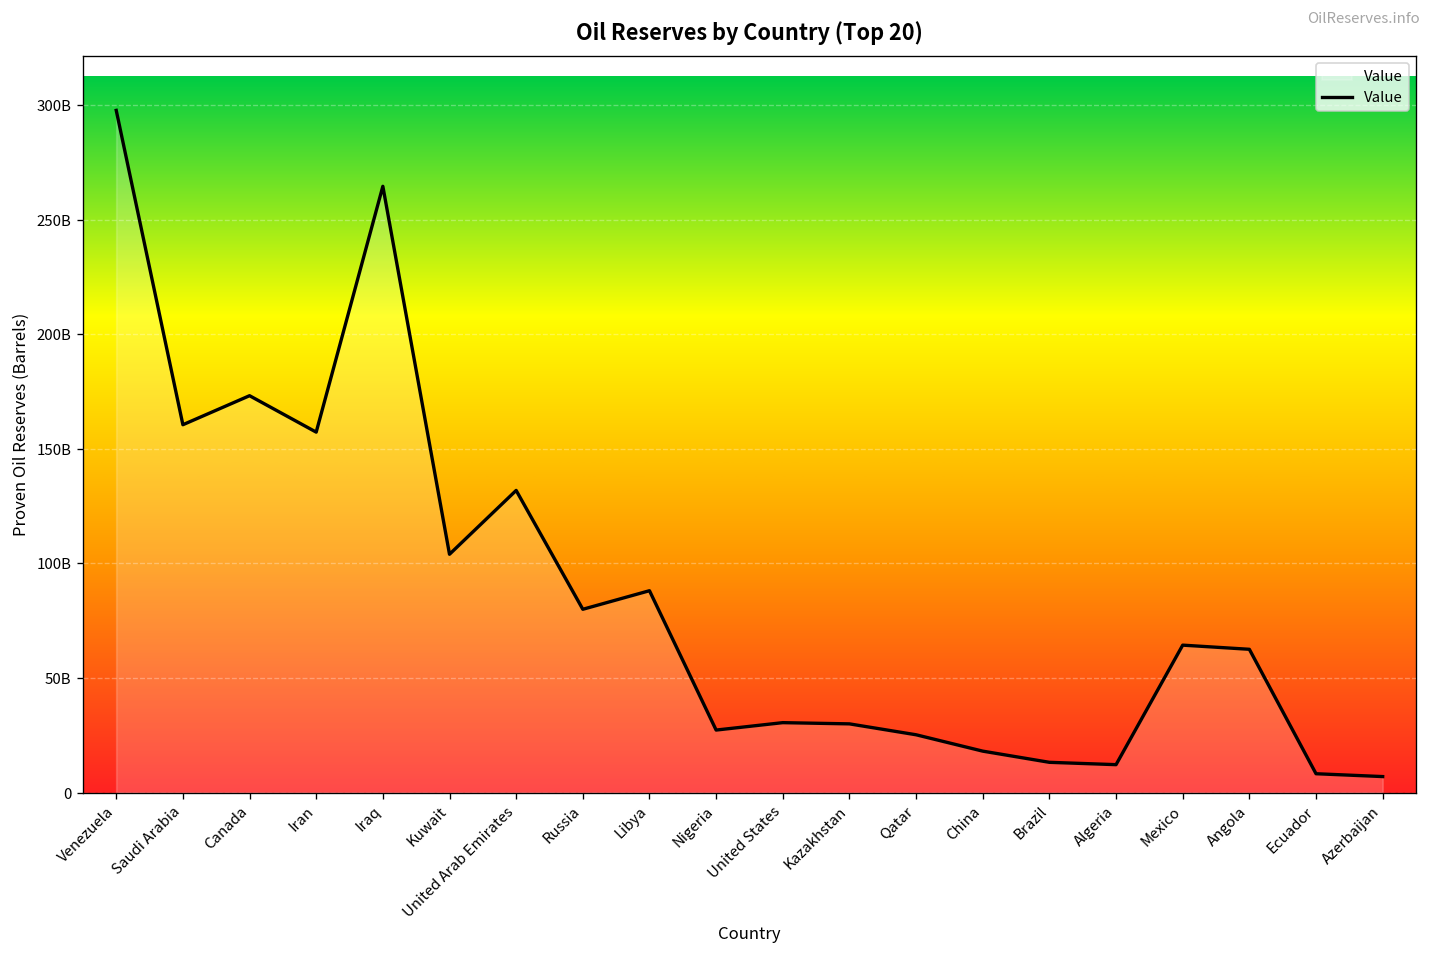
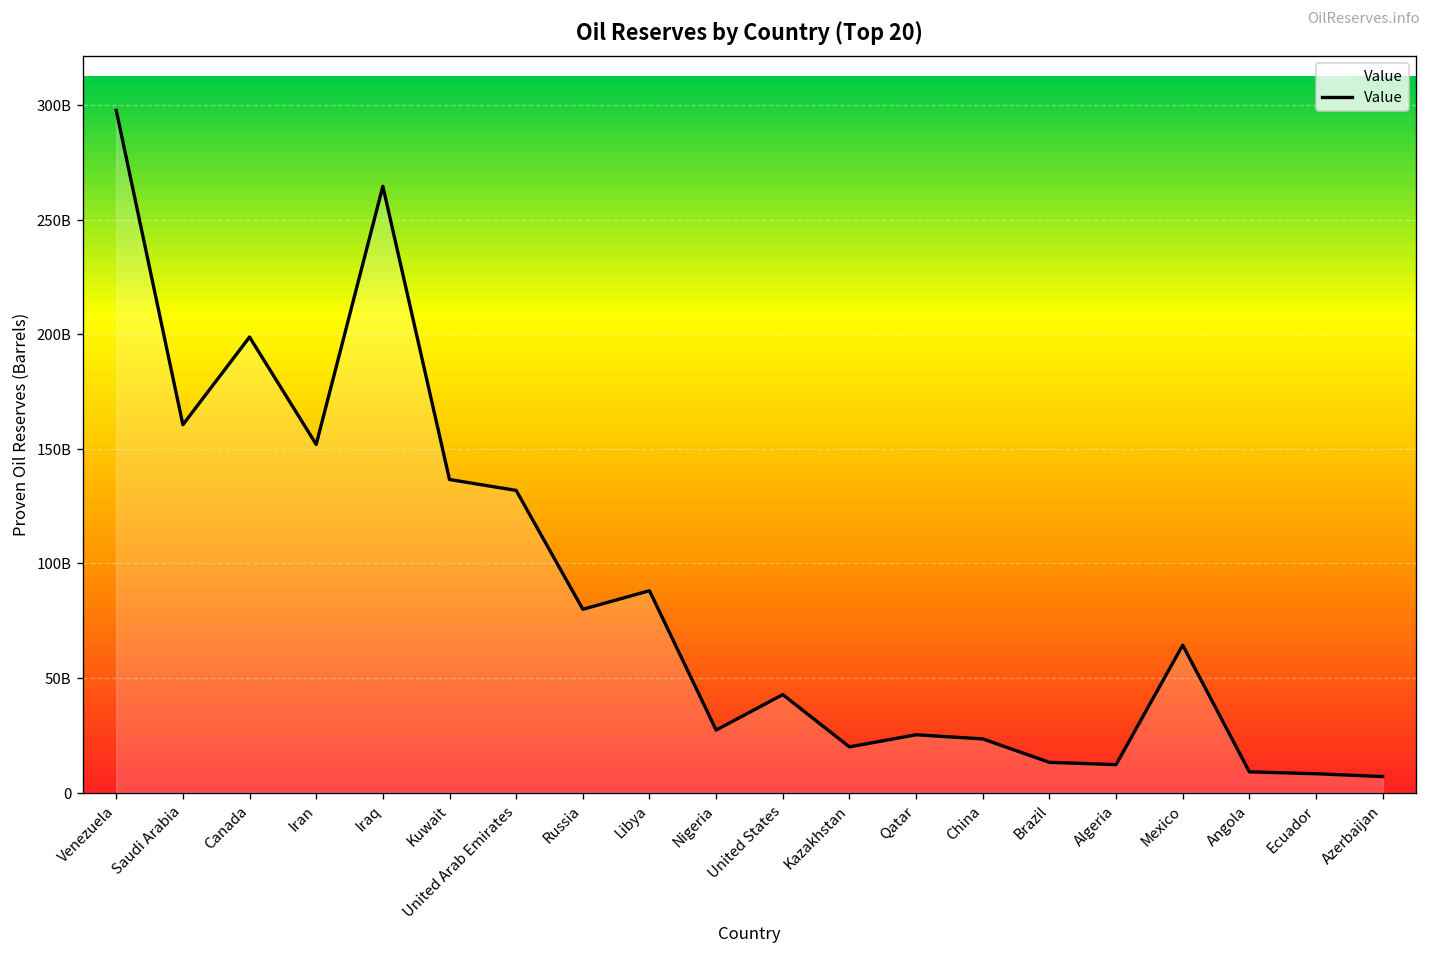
  {
    "Venezuela": 298000000000,
    "Saudi Arabia": 161000000000,
-   "Canada": 173000000000,
-   "Iran": 157000000000,
+   "Canada": 199000000000,
+   "Iran": 152000000000,
    "Iraq": 265000000000,
-   "Kuwait": 104000000000,
+   "Kuwait": 137000000000,
    "United Arab Emirates": 132000000000,
    "Russia": 80000000000,
    "Libya": 88000000000,
    "Nigeria": 27000000000,
-   "United States": 31000000000,
-   "Kazakhstan": 30000000000,
+   "United States": 43000000000,
+   "Kazakhstan": 20000000000,
    "Qatar": 25000000000,
-   "China": 18000000000,
+   "China": 23000000000,
    "Brazil": 13000000000,
    "Algeria": 12000000000,
    "Mexico": 64000000000,
-   "Angola": 63000000000,
+   "Angola": 9000000000,
    "Ecuador": 8000000000,
    "Azerbaijan": 7000000000
  }
